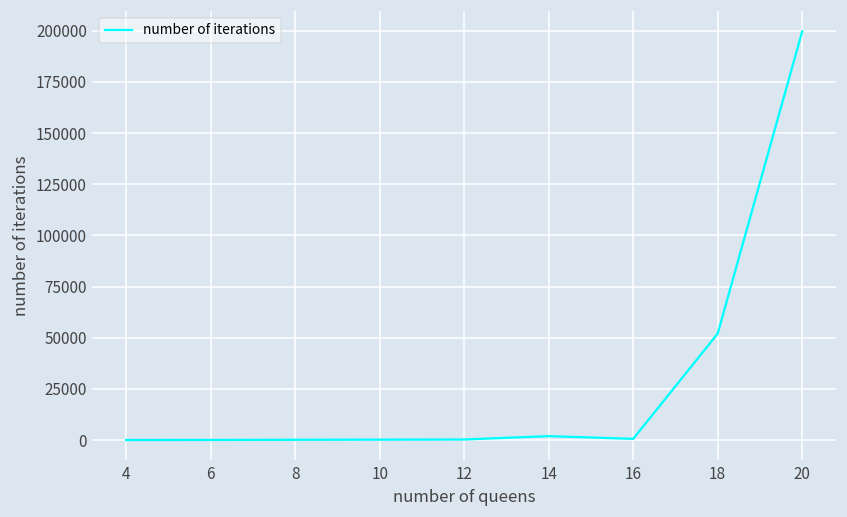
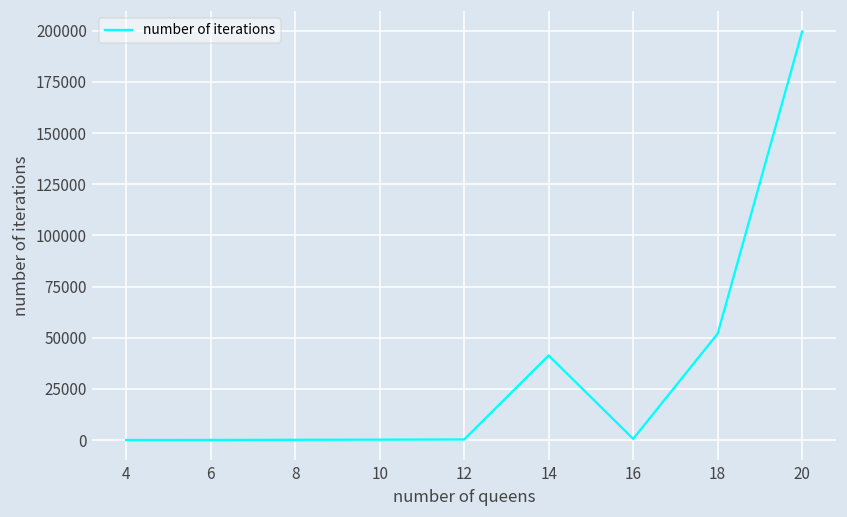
  {
    "4": 0,
    "6": 0,
    "8": 0,
    "12": 0,
-   "14": 2000,
+   "14": 41000,
    "16": 1000,
    "18": 52000,
    "20": 200000
  }
